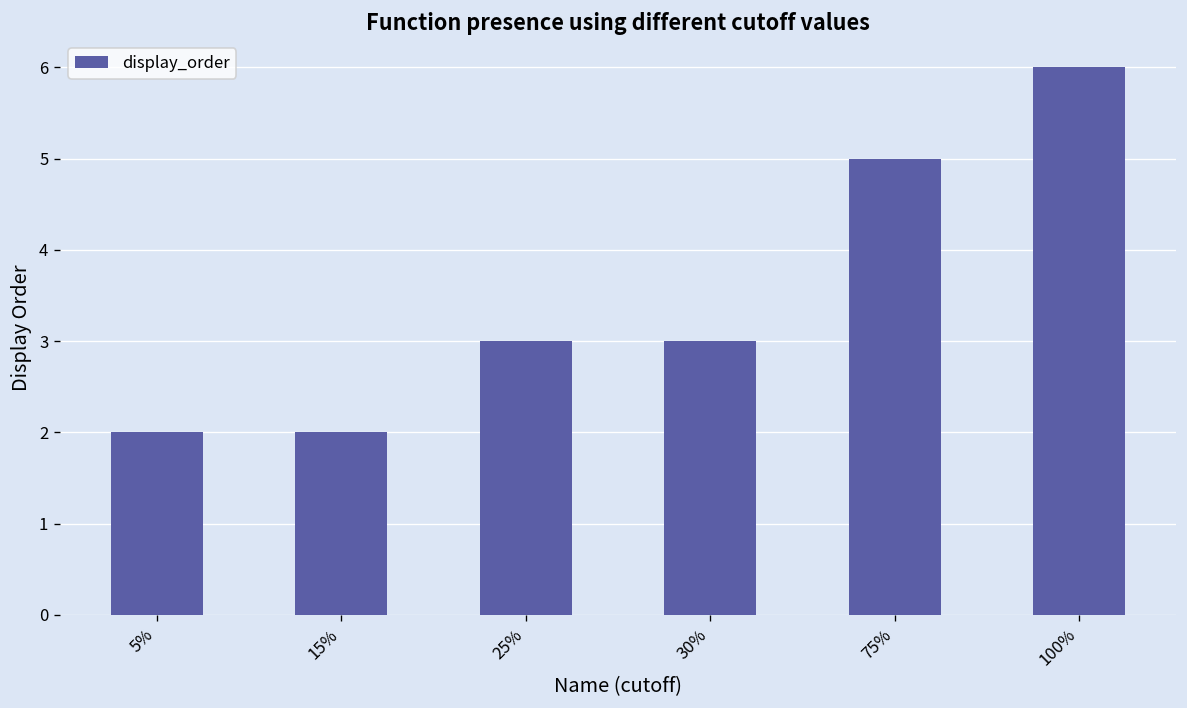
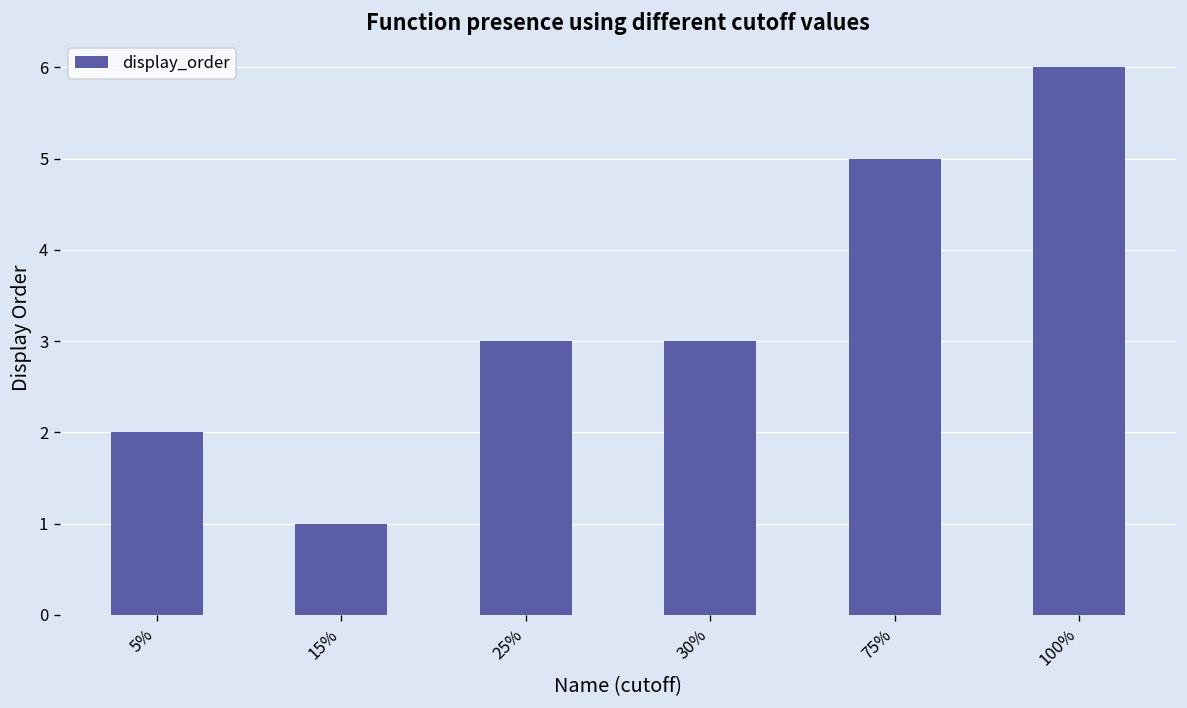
  {
    "5%": 2,
-   "15%": 2,
+   "15%": 1,
    "25%": 3,
    "30%": 3,
    "75%": 5,
    "100%": 6
  }
